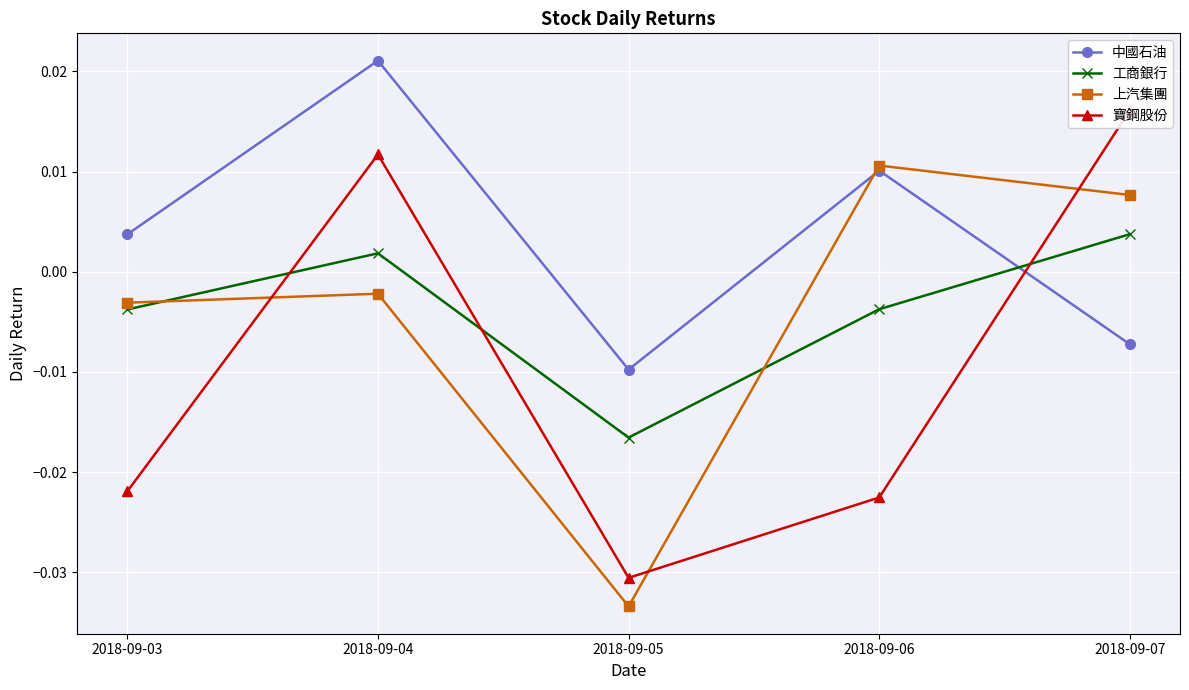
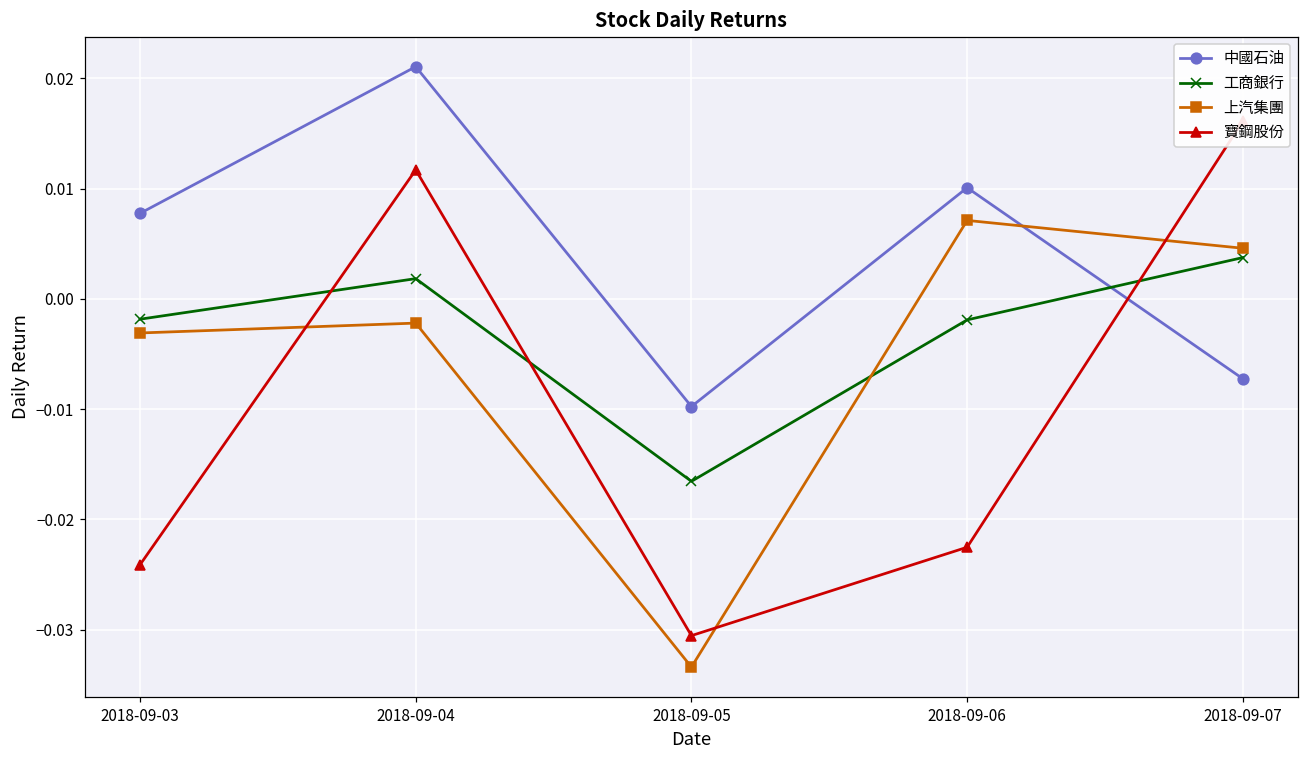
  {
    "中國石油": {
-     "2018-09-03": 0.0037,
+     "2018-09-03": 0.0078,
      "2018-09-04": 0.0211,
      "2018-09-05": -0.0098,
      "2018-09-06": 0.0101,
      "2018-09-07": -0.0072
    },
    "工商銀行": {
-     "2018-09-03": -0.0038,
+     "2018-09-03": -0.0018,
      "2018-09-04": 0.0018,
      "2018-09-05": -0.0165,
-     "2018-09-06": -0.0037,
+     "2018-09-06": -0.0019,
      "2018-09-07": 0.0038
    },
    "上汽集團": {
      "2018-09-03": -0.0031,
      "2018-09-04": -0.0022,
      "2018-09-05": -0.0334,
-     "2018-09-06": 0.0106,
-     "2018-09-07": 0.0077
+     "2018-09-06": 0.0071,
+     "2018-09-07": 0.0046
    },
    "寶鋼股份": {
-     "2018-09-03": -0.0219,
+     "2018-09-03": -0.0241,
      "2018-09-04": 0.0117,
      "2018-09-05": -0.0305,
      "2018-09-06": -0.0225
    }
  }
